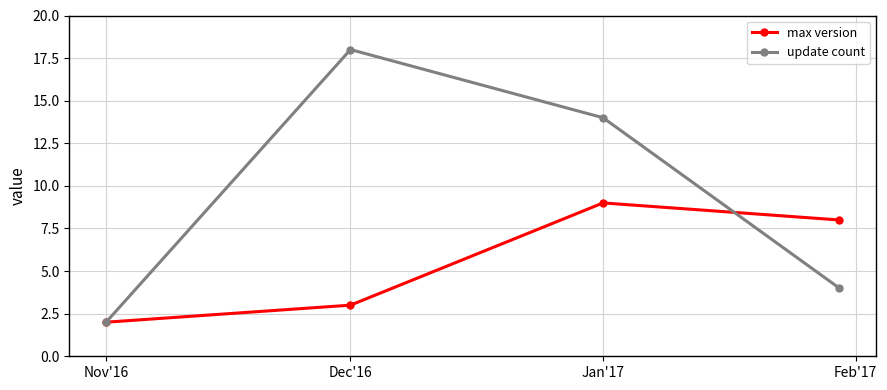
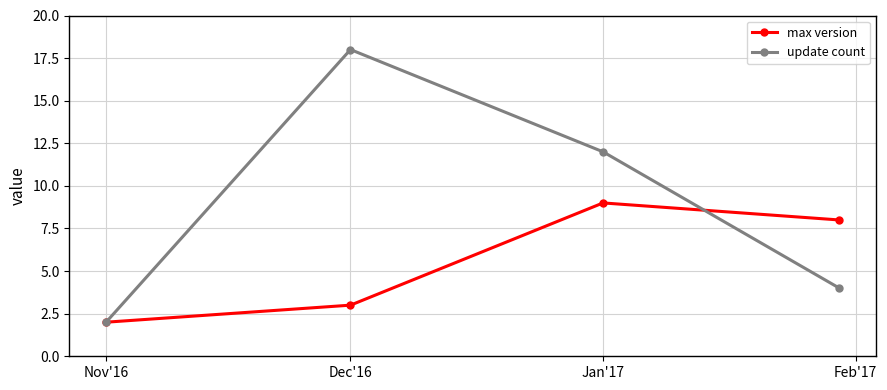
  {
    "max version": {
      "Dec'16": 3,
      "Jan'17": 9
    },
    "update count": {
      "Dec'16": 18,
-     "Jan'17": 14
+     "Jan'17": 12
    }
  }
